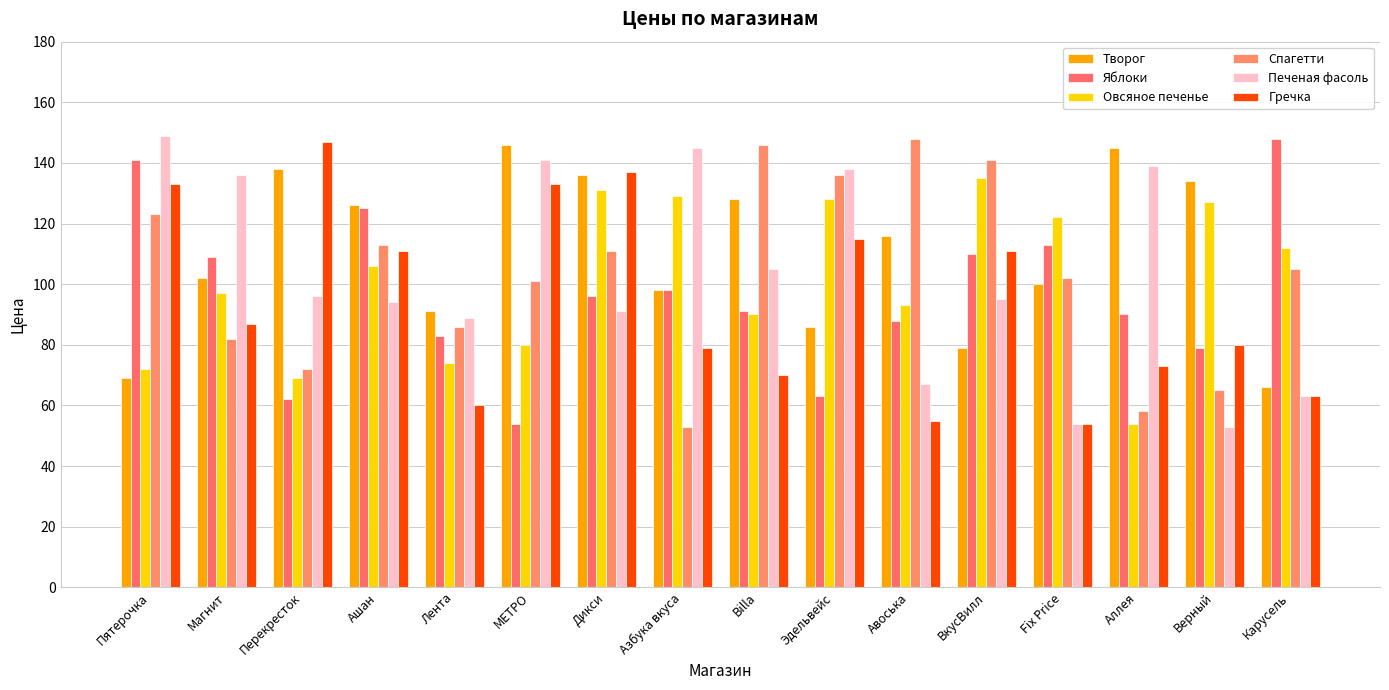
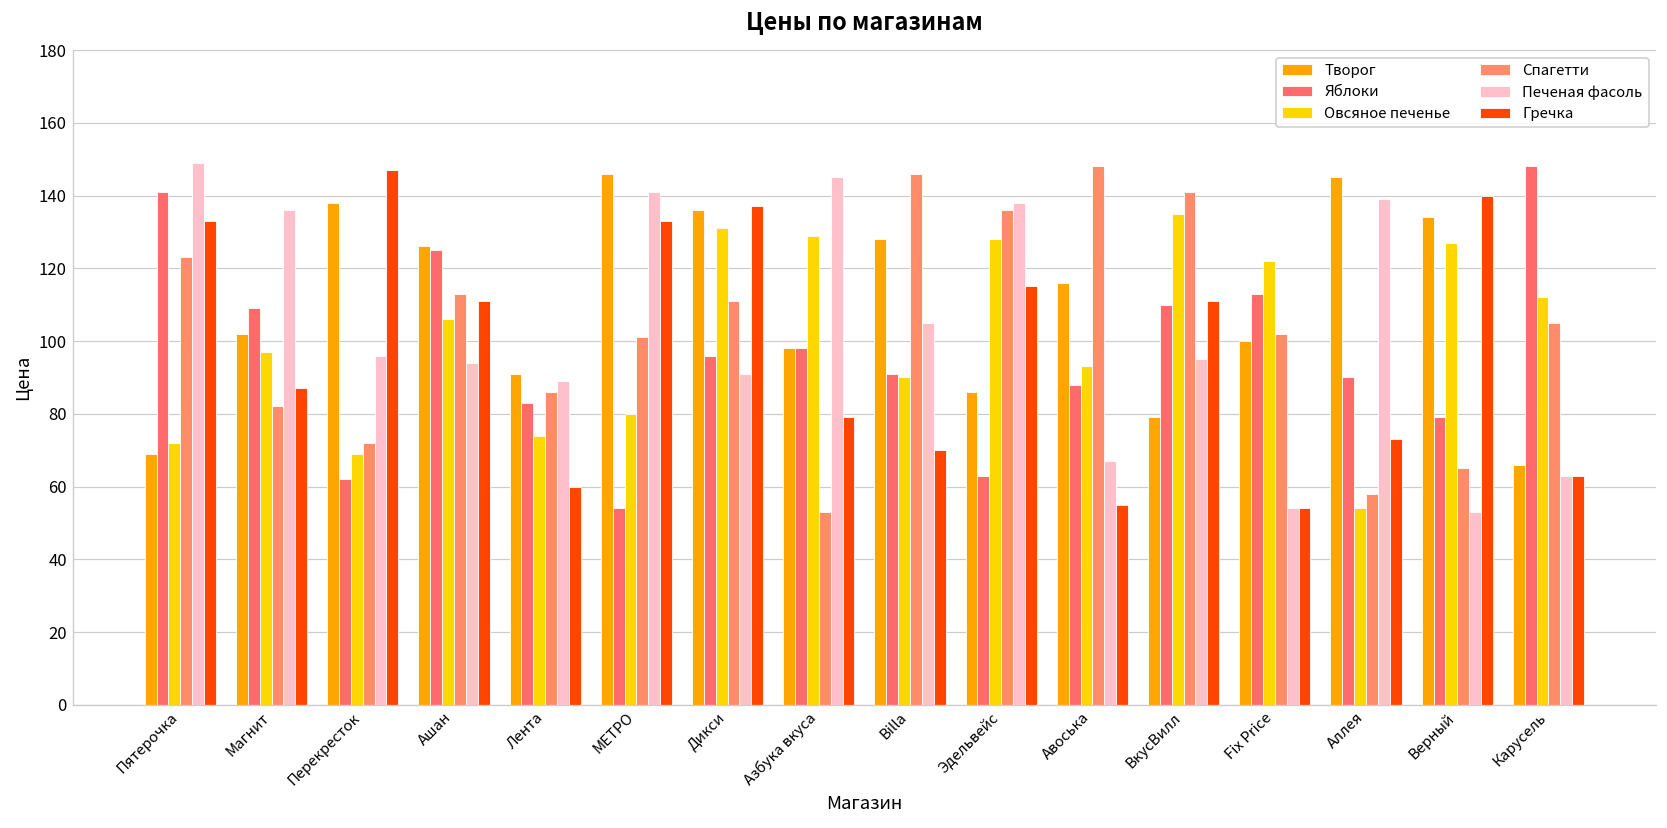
  {
    "Печеная фасоль": {
      "Пятерочка": 149,
      "Магнит": 136,
      "Перекресток": 96,
      "Ашан": 94,
      "Лента": 89,
      "МЕТРО": 141,
      "Дикси": 91,
      "Азбука вкуса": 145,
      "Billa": 105,
      "Эдельвейс": 138,
      "Авоська": 67,
      "ВкусВилл": 95,
      "Fix Price": 54,
      "Аллея": 139,
      "Верный": 53,
      "Карусель": 63
    },
    "Гречка": {
      "Пятерочка": 133,
      "Магнит": 87,
      "Перекресток": 147,
      "Ашан": 111,
      "Лента": 60,
      "МЕТРО": 133,
      "Дикси": 137,
      "Азбука вкуса": 79,
      "Billa": 70,
      "Эдельвейс": 115,
      "Авоська": 55,
      "ВкусВилл": 111,
      "Fix Price": 54,
      "Аллея": 73,
-     "Верный": 80,
+     "Верный": 140,
      "Карусель": 63
    }
  }
